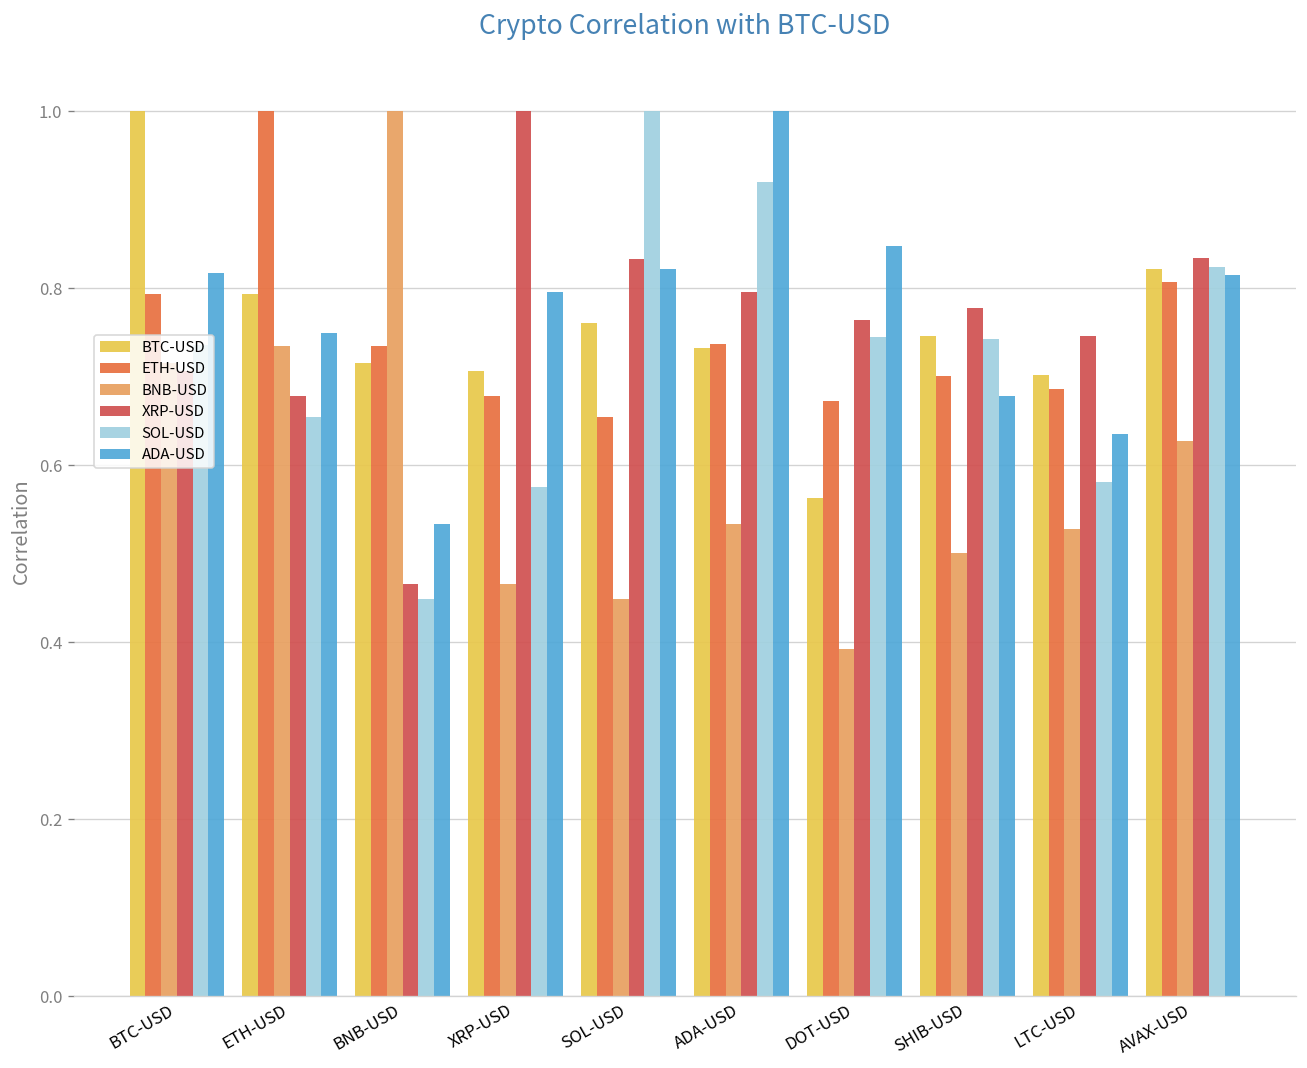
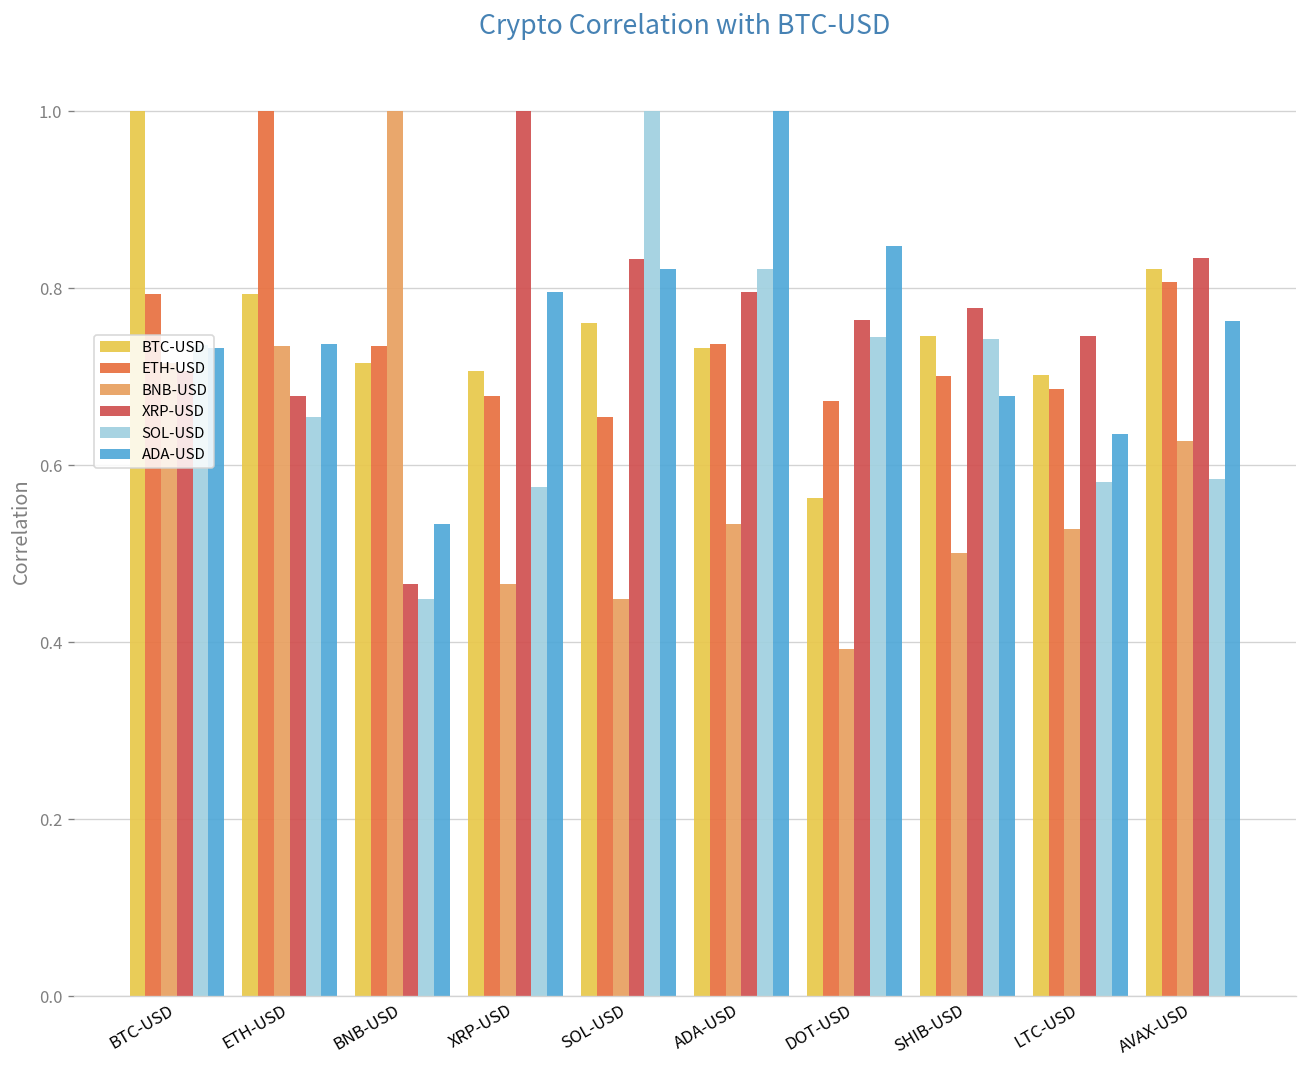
  {
    "SOL-USD": {
      "ETH-USD": 0.65,
      "BNB-USD": 0.45,
      "XRP-USD": 0.58,
      "SOL-USD": 1.00,
-     "ADA-USD": 0.92,
+     "ADA-USD": 0.82,
      "DOT-USD": 0.74,
      "SHIB-USD": 0.74,
      "LTC-USD": 0.58,
-     "AVAX-USD": 0.82
+     "AVAX-USD": 0.58
    },
    "ADA-USD": {
-     "BTC-USD": 0.82,
-     "ETH-USD": 0.75,
+     "BTC-USD": 0.73,
+     "ETH-USD": 0.74,
      "BNB-USD": 0.53,
      "XRP-USD": 0.80,
      "SOL-USD": 0.82,
      "ADA-USD": 1.00,
      "DOT-USD": 0.85,
      "SHIB-USD": 0.68,
      "LTC-USD": 0.64,
-     "AVAX-USD": 0.82
+     "AVAX-USD": 0.76
    }
  }
